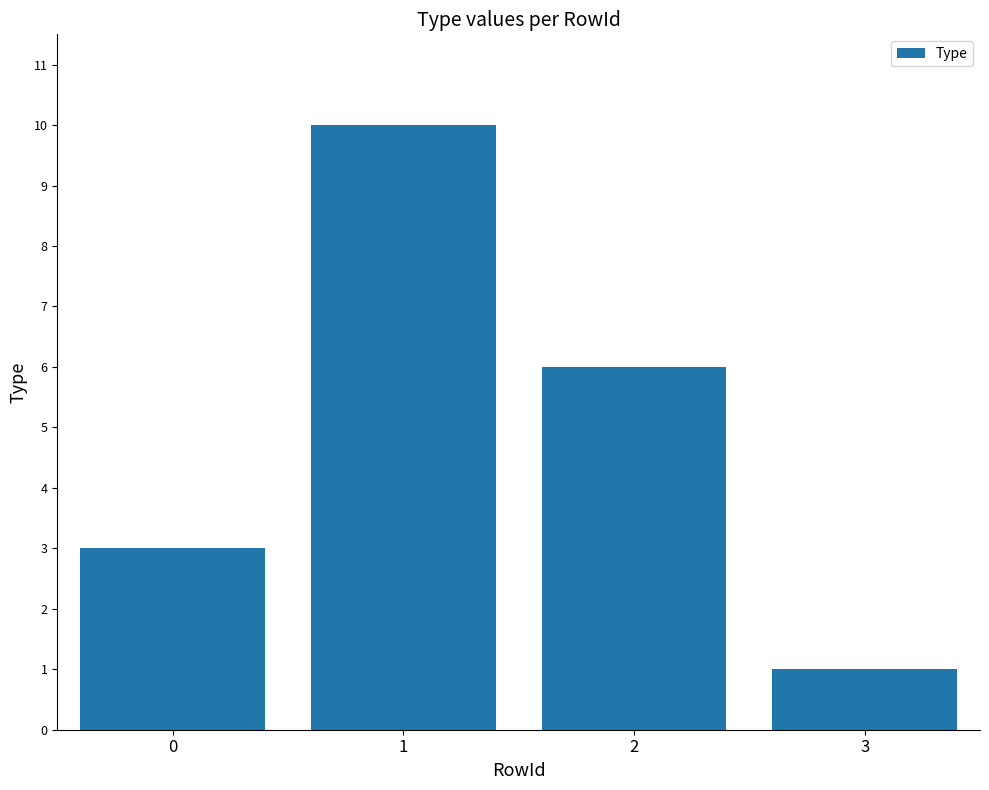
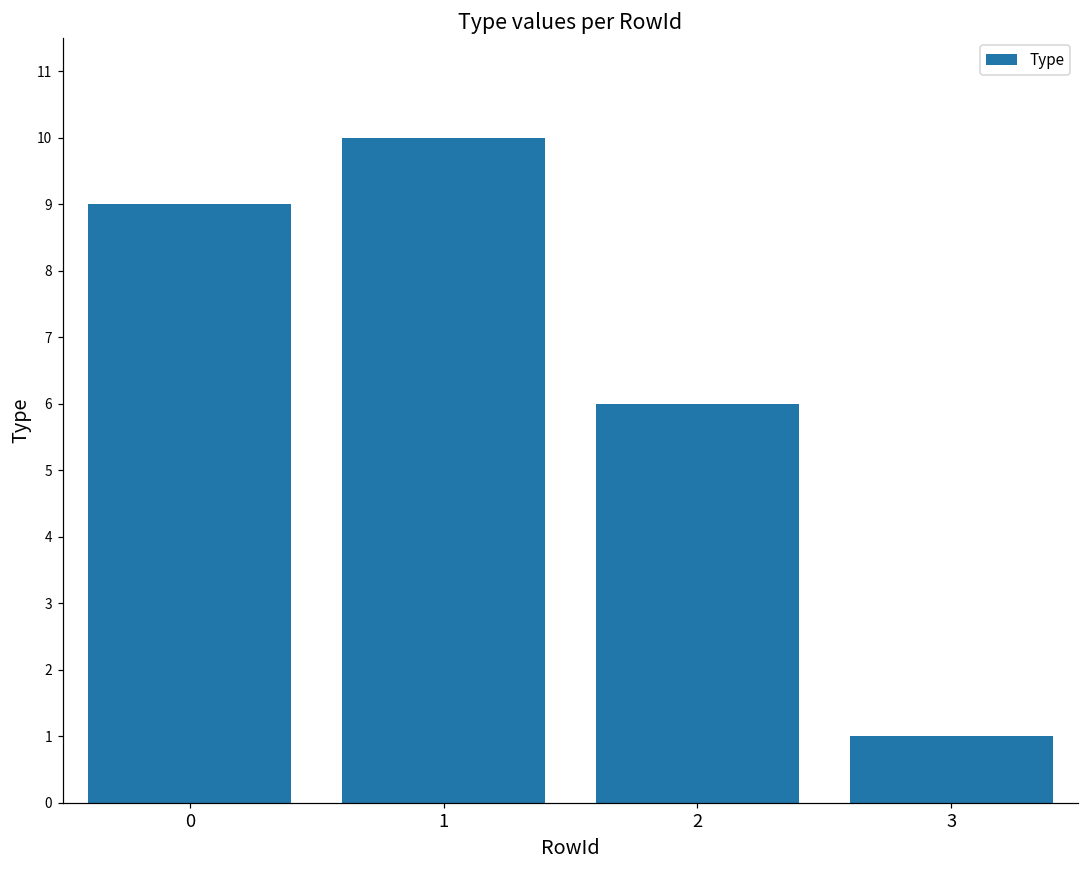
  {
-   "0": 3,
+   "0": 9,
    "1": 10,
    "2": 6,
    "3": 1
  }
